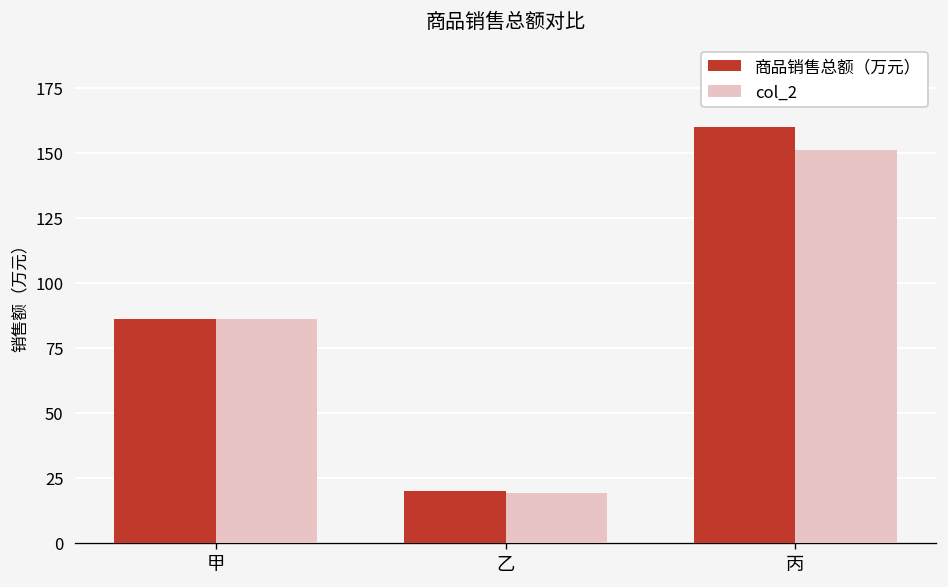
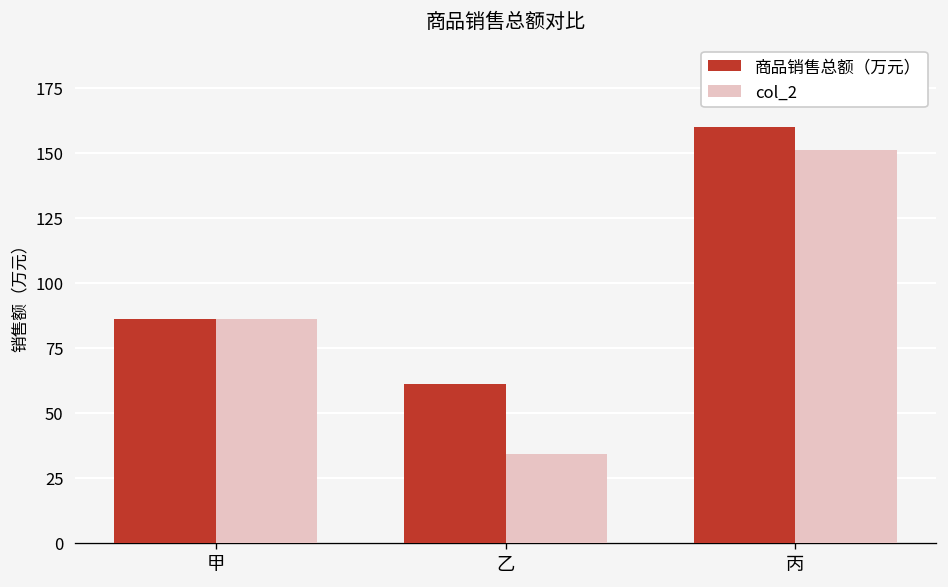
  {
    "商品销售总额（万元）": {
      "甲": 86,
-     "乙": 20,
+     "乙": 61,
      "丙": 160
    },
    "col_2": {
      "甲": 86,
-     "乙": 19,
+     "乙": 34,
      "丙": 151
    }
  }
